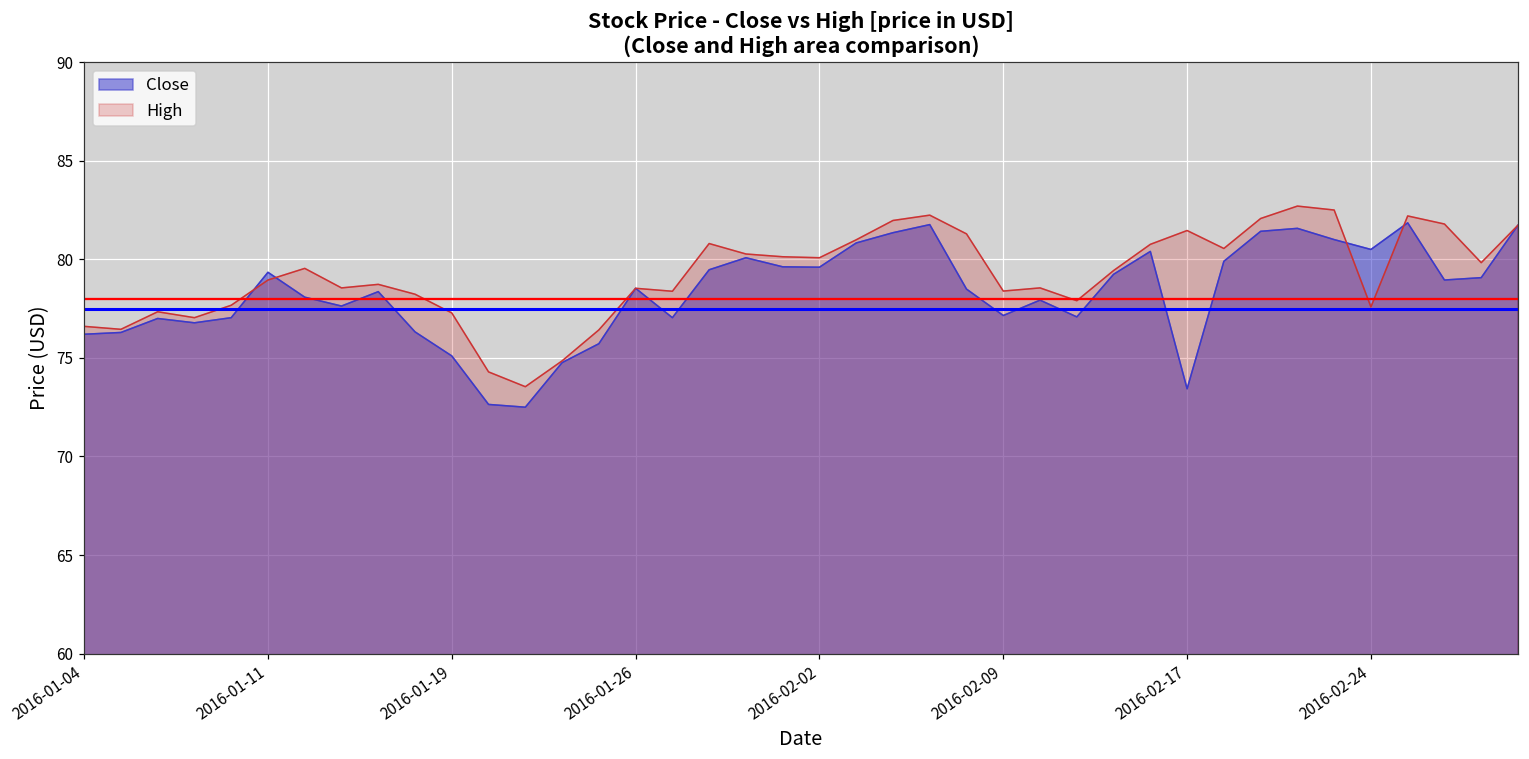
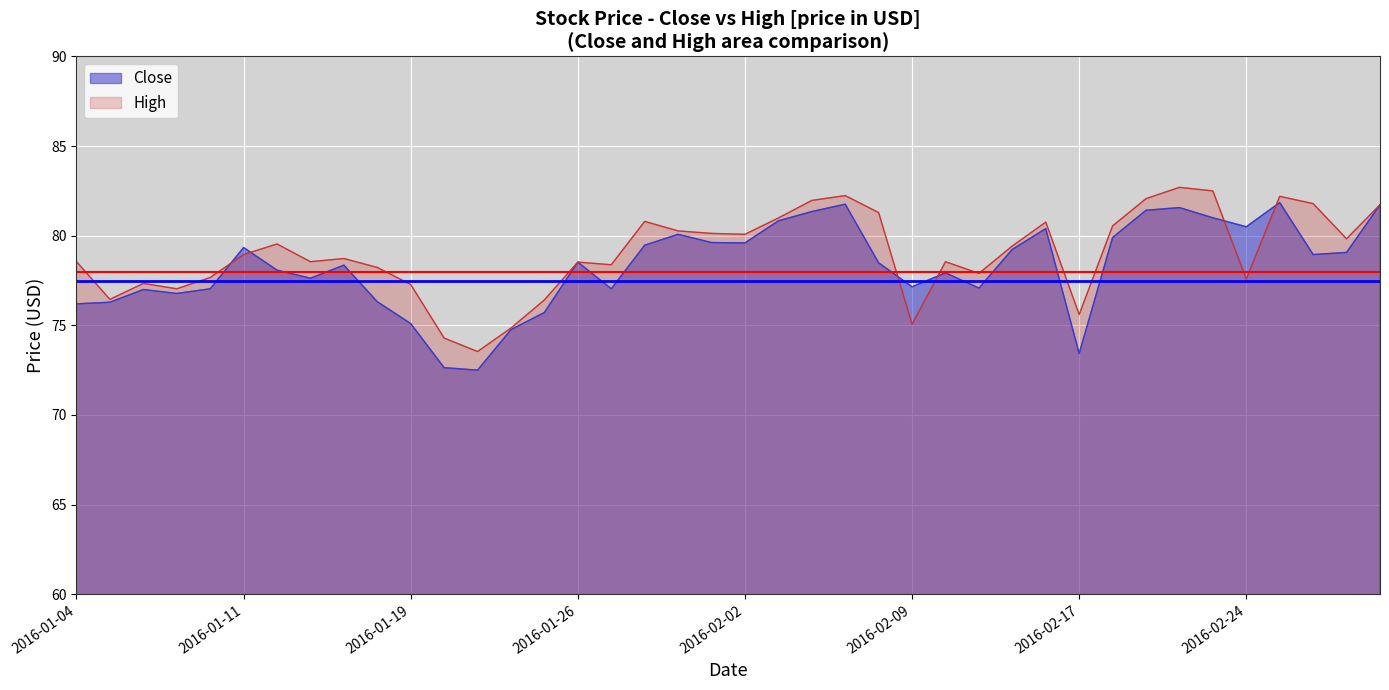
  {
    "Close": {
      "2016-01-04": 76.2,
      "2016-01-11": 79.3,
      "2016-01-19": 75.1,
      "2016-02-02": 79.6,
      "2016-02-09": 77.2,
      "2016-02-17": 73.4,
      "2016-02-24": 80.5
    },
    "High": {
-     "2016-01-04": 76.6,
+     "2016-01-04": 78.6,
      "2016-01-11": 78.9,
      "2016-01-19": 77.3,
      "2016-02-02": 80.1,
-     "2016-02-09": 78.4,
-     "2016-02-17": 81.5,
+     "2016-02-09": 75.1,
+     "2016-02-17": 75.6,
      "2016-02-24": 77.6
    }
  }
